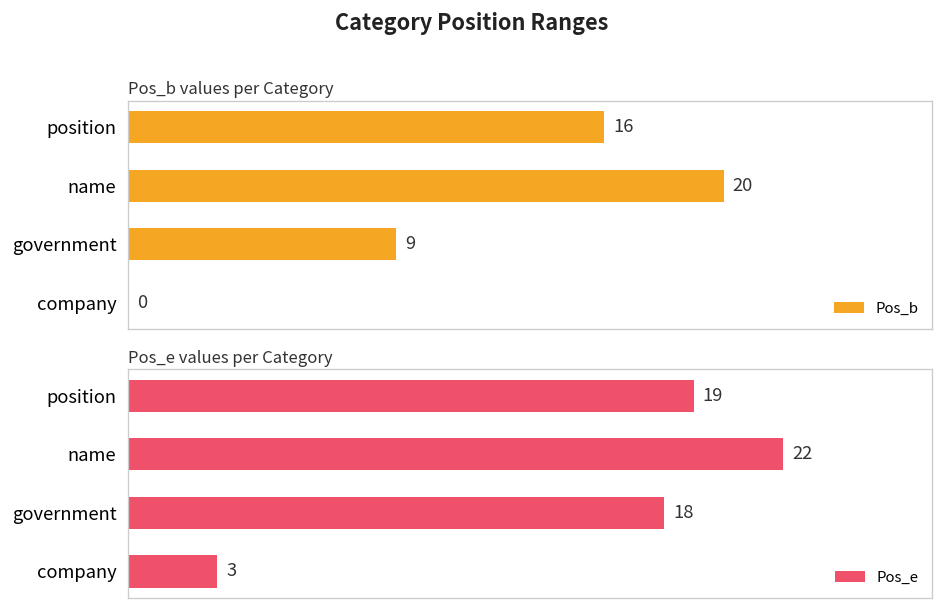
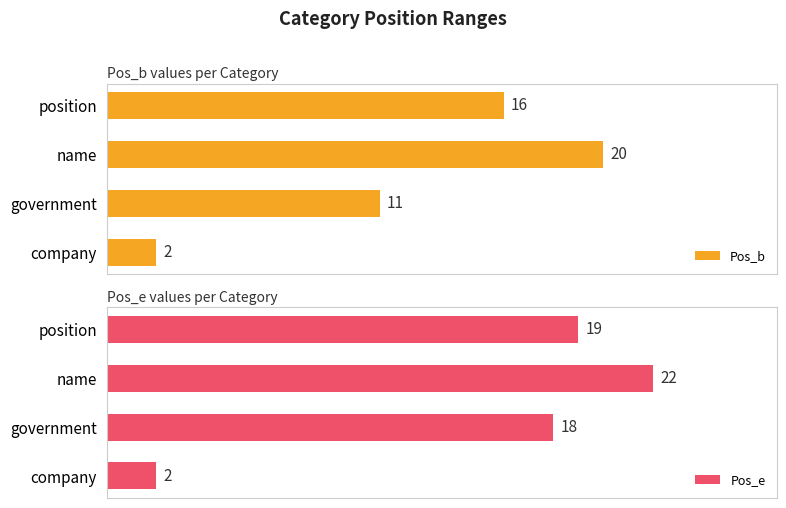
  {
    "Pos_b values per Category": {
      "position": 16,
      "name": 20,
-     "government": 9,
-     "company": 0
+     "government": 11,
+     "company": 2
    },
    "Pos_e values per Category": {
      "position": 19,
      "name": 22,
      "government": 18,
-     "company": 3
+     "company": 2
    }
  }
